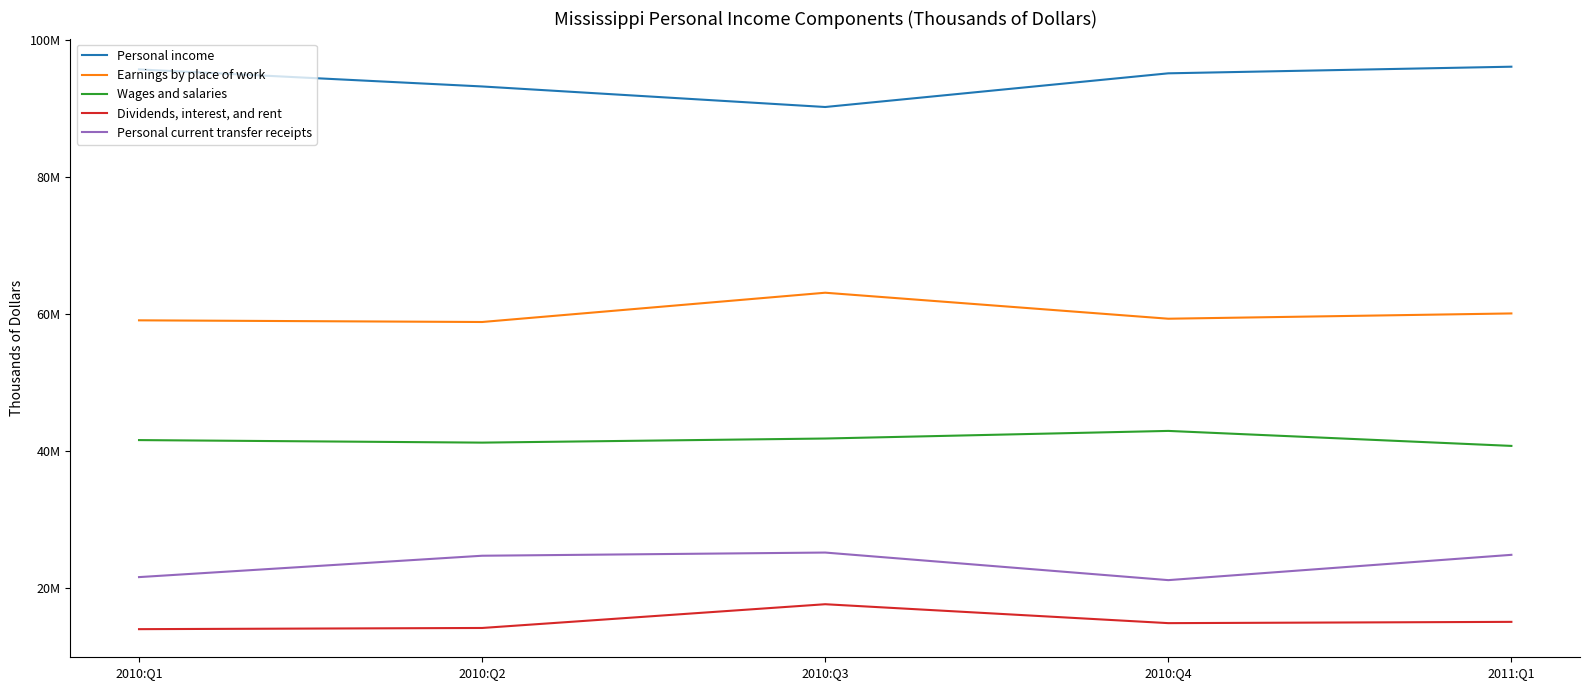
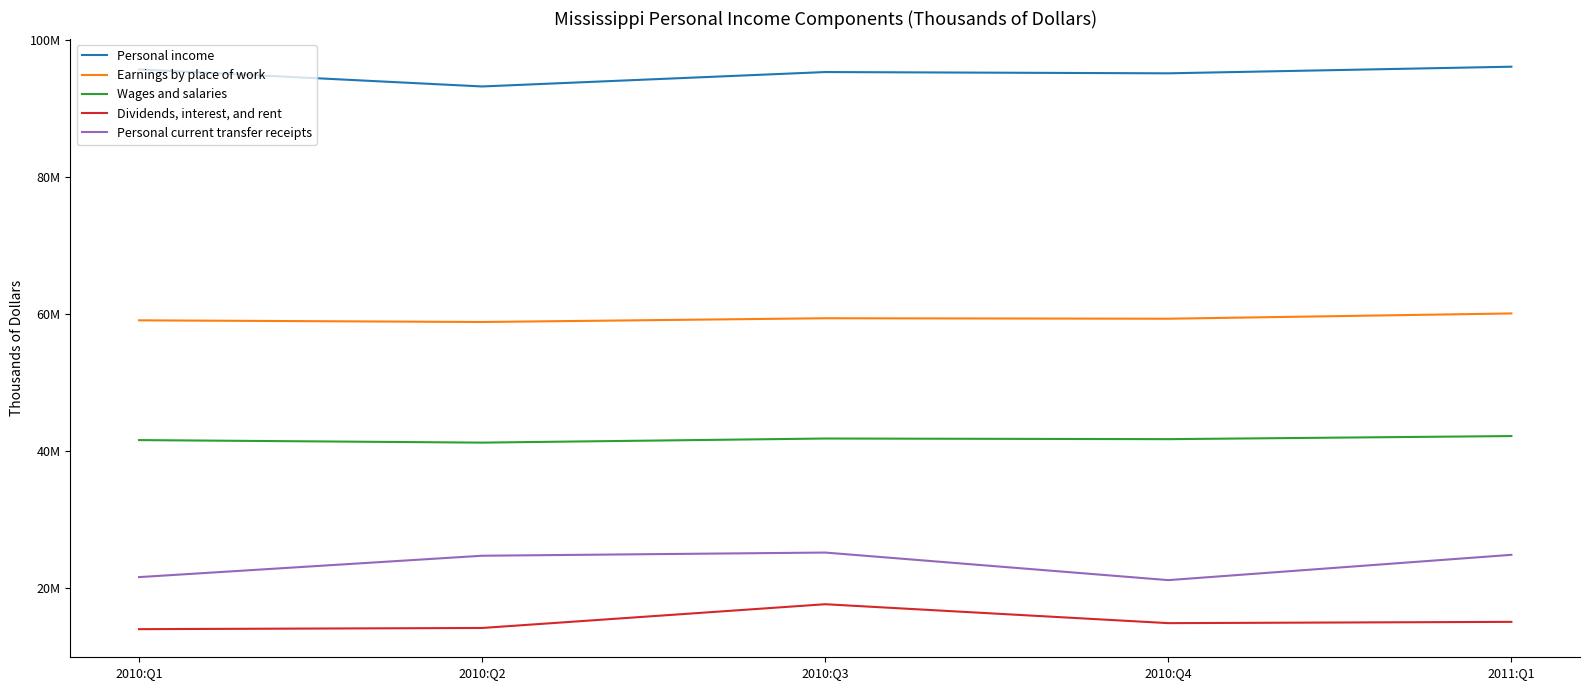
  {
    "Personal income": {
      "2010:Q2": 93000000,
-     "2010:Q3": 90000000,
+     "2010:Q3": 95000000,
      "2010:Q4": 95000000,
      "2011:Q1": 96000000
    },
    "Earnings by place of work": {
      "2010:Q1": 59000000,
      "2010:Q2": 59000000,
-     "2010:Q3": 63000000,
+     "2010:Q3": 59000000,
      "2010:Q4": 59000000,
      "2011:Q1": 60000000
    },
    "Wages and salaries": {
      "2010:Q1": 42000000,
      "2010:Q2": 41000000,
      "2010:Q3": 42000000,
-     "2010:Q4": 43000000,
-     "2011:Q1": 41000000
+     "2010:Q4": 42000000,
+     "2011:Q1": 42000000
    },
    "Dividends, interest, and rent": {
      "2010:Q1": 14000000,
      "2010:Q2": 14000000,
      "2010:Q3": 18000000,
      "2010:Q4": 15000000,
      "2011:Q1": 15000000
    },
    "Personal current transfer receipts": {
      "2010:Q1": 22000000,
      "2010:Q2": 25000000,
      "2010:Q3": 25000000,
      "2010:Q4": 21000000,
      "2011:Q1": 25000000
    }
  }
